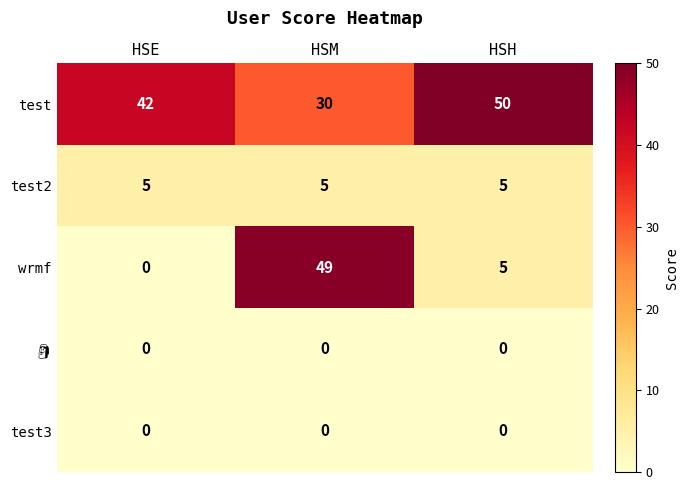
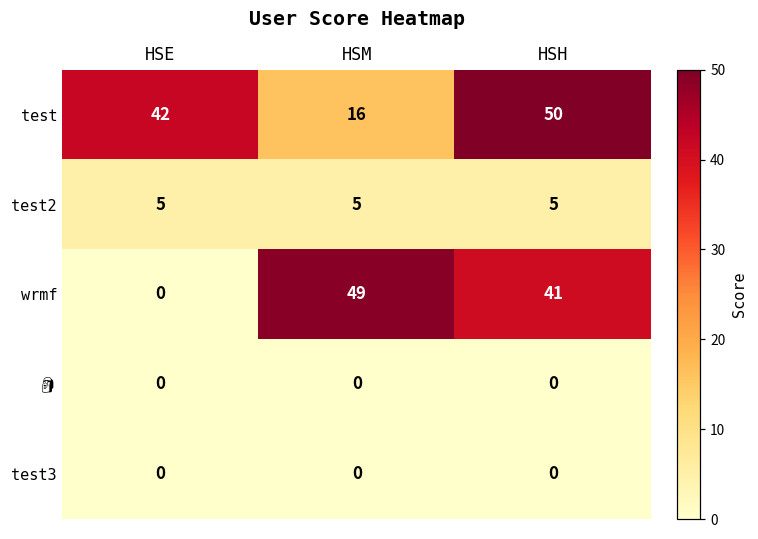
  {
    "test": {
      "HSE": 42,
-     "HSM": 30,
+     "HSM": 16,
      "HSH": 50
    },
    "test2": {
      "HSE": 5,
      "HSM": 5,
      "HSH": 5
    },
    "wrmf": {
      "HSE": 0,
      "HSM": 49,
-     "HSH": 5
+     "HSH": 41
    },
    "🗿": {
      "HSE": 0,
      "HSM": 0,
      "HSH": 0
    },
    "test3": {
      "HSE": 0,
      "HSM": 0,
      "HSH": 0
    }
  }
